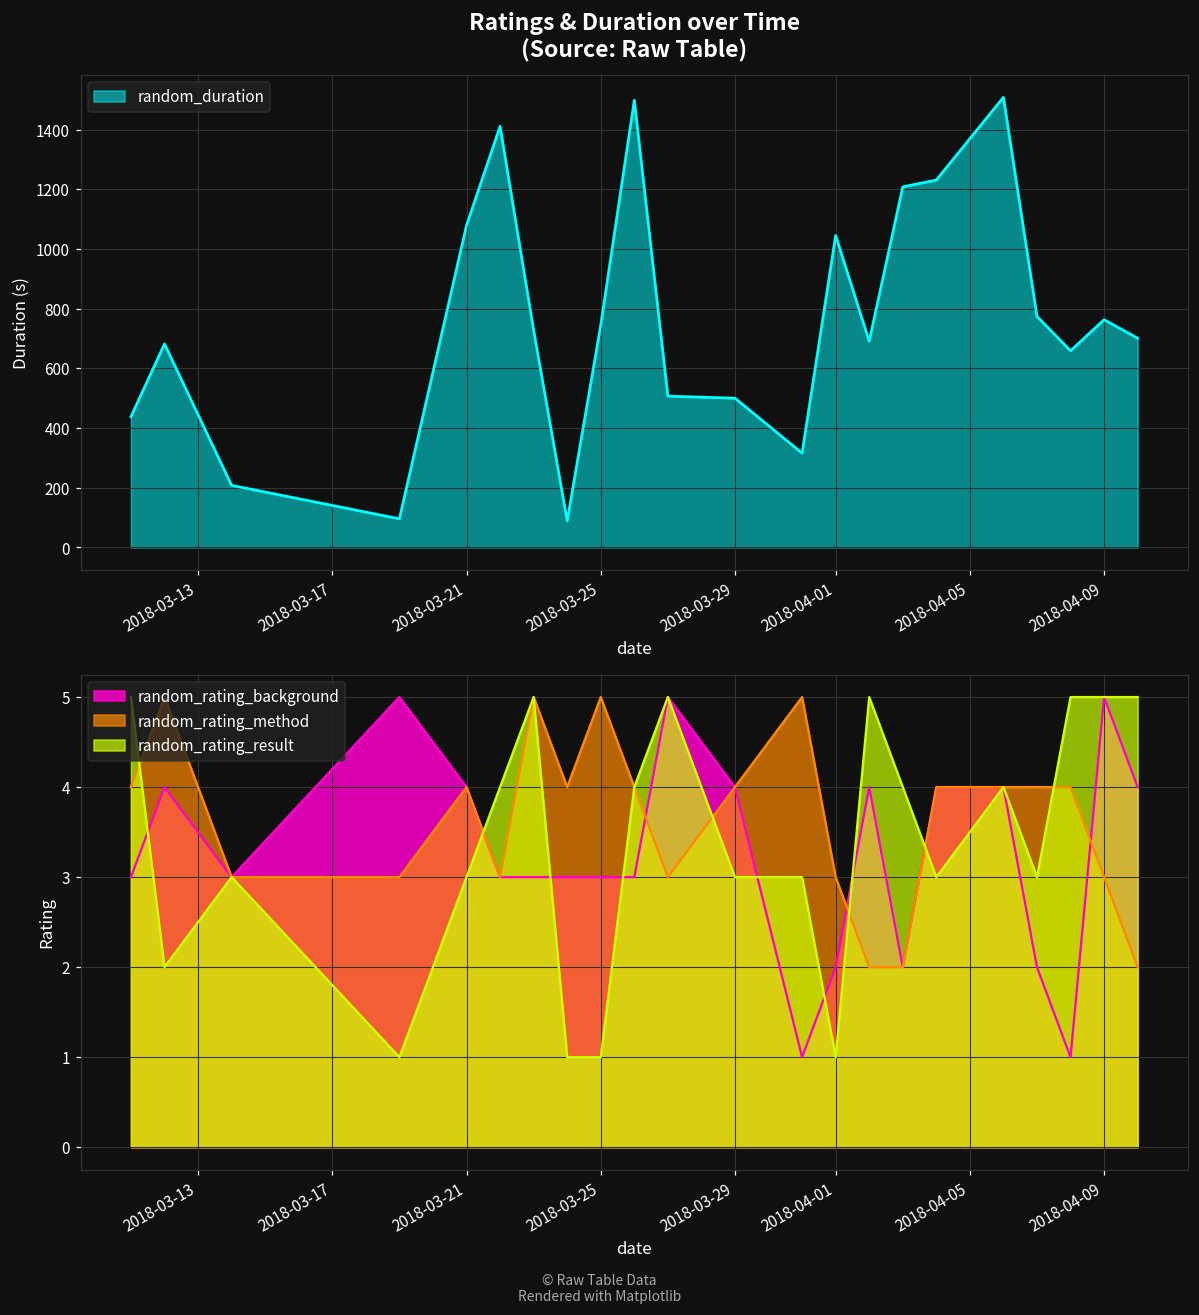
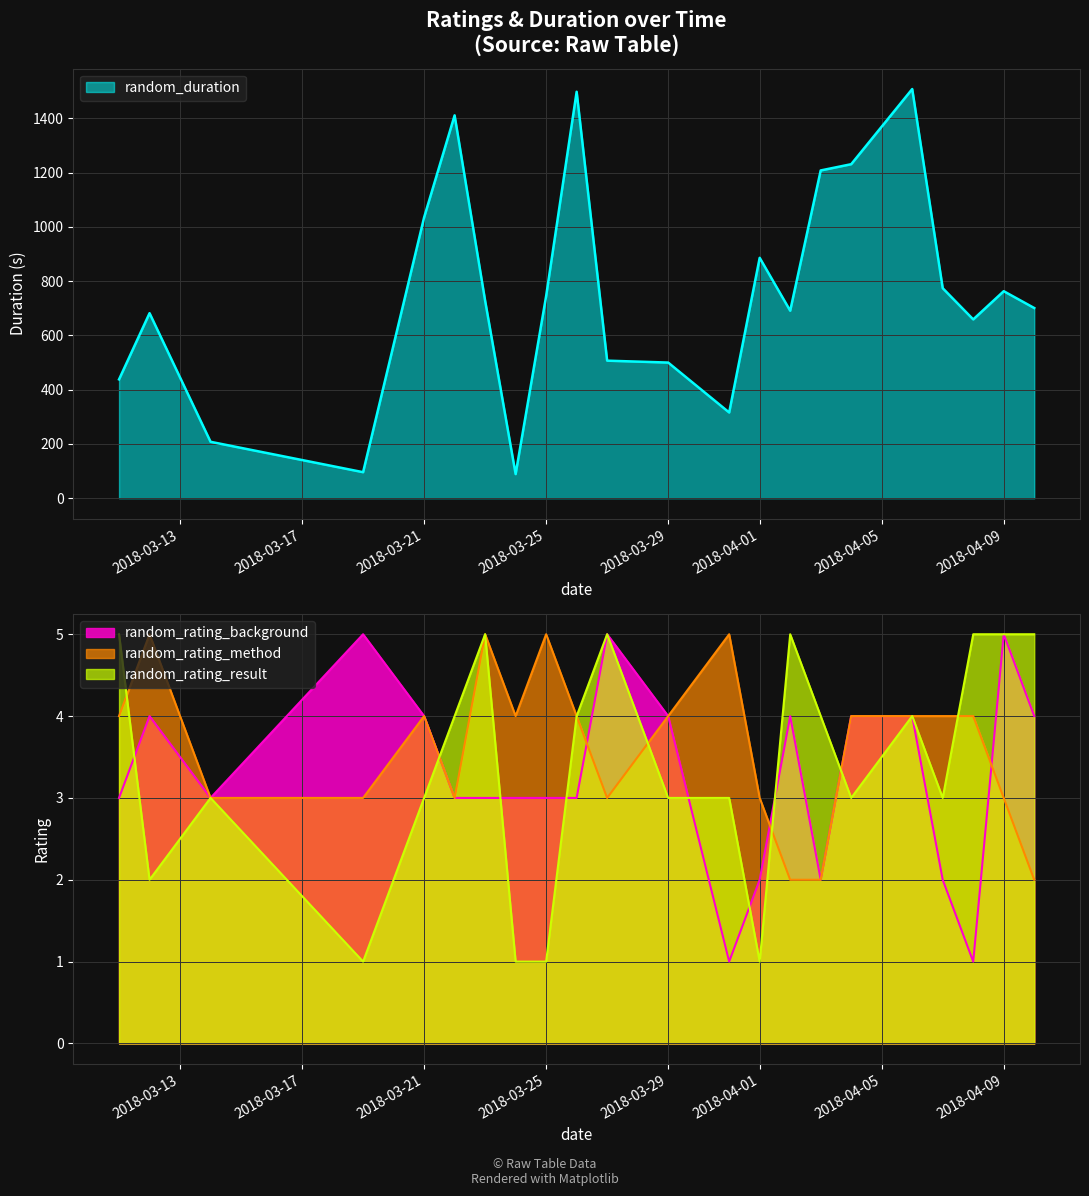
  {
    "Ratings & Duration over Time (Source: Raw Table)": {
-     "2018-03-21": 1080,
+     "2018-03-21": 1040,
      "2018-03-25": 750,
      "2018-03-29": 500,
-     "2018-04-01": 1050,
+     "2018-04-01": 890,
      "2018-04-09": 760
    }
  }
